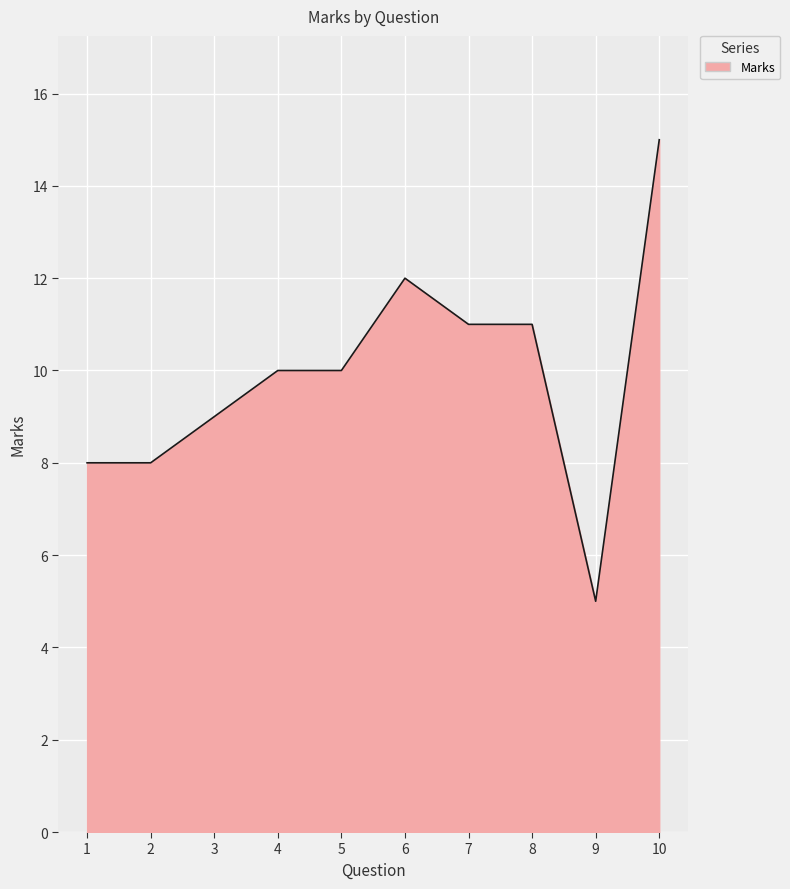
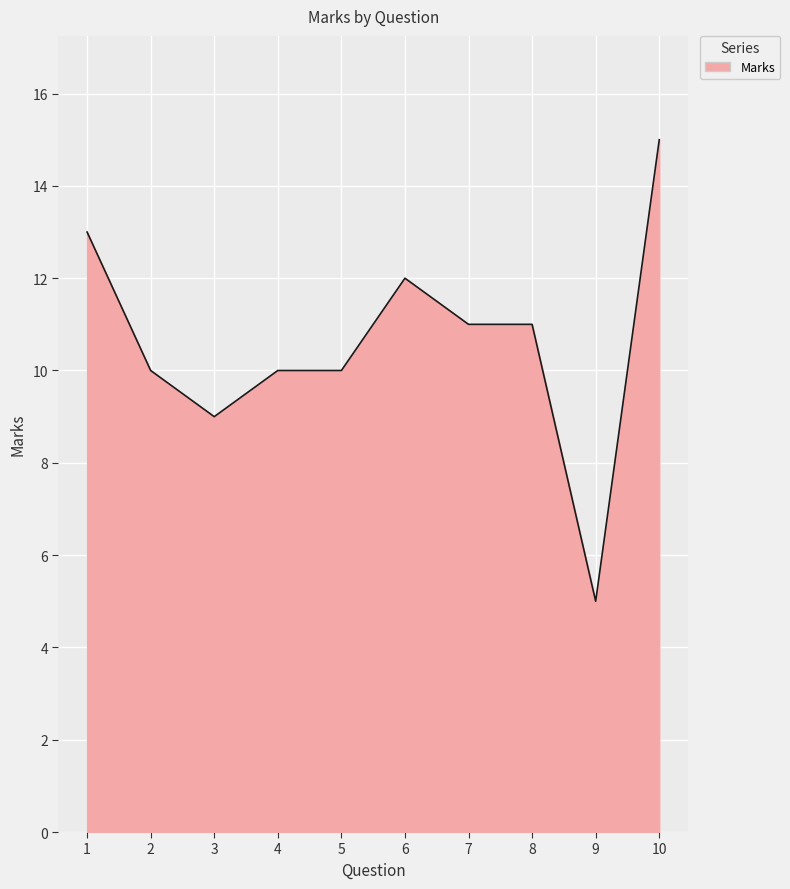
  {
-   "1": 8,
-   "2": 8,
+   "1": 13,
+   "2": 10,
    "3": 9,
    "4": 10,
    "5": 10,
    "6": 12,
    "7": 11,
    "8": 11,
    "9": 5,
    "10": 15
  }
